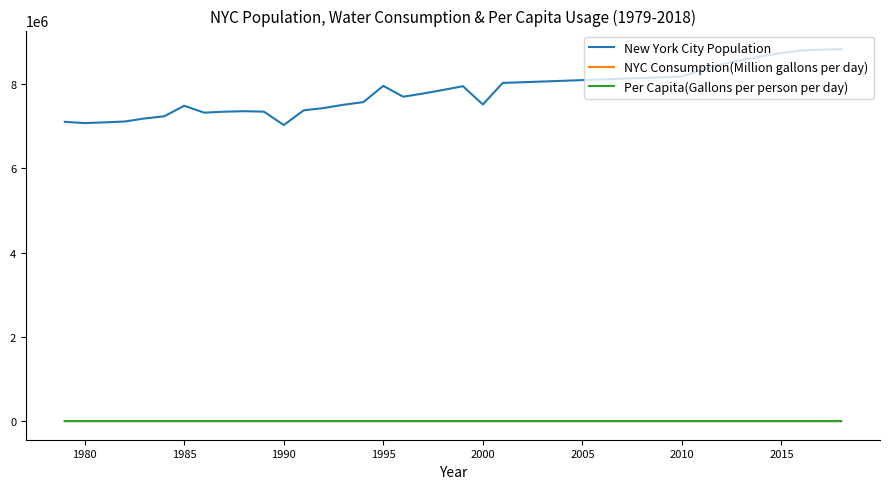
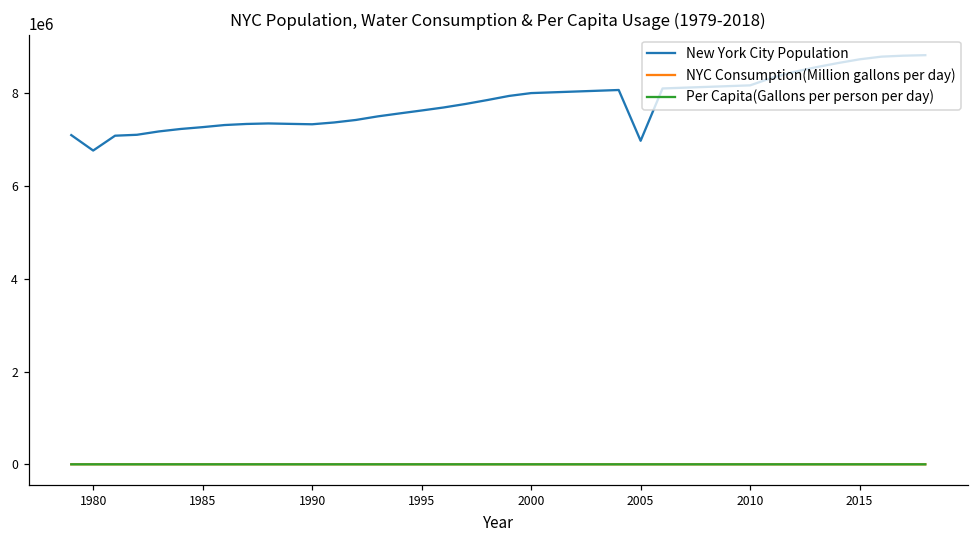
  {
    "New York City Population": {
-     "1980": 7100000,
-     "1985": 7500000,
-     "1990": 7000000,
-     "1995": 8000000,
-     "2000": 7500000,
-     "2005": 8100000
+     "1980": 6800000,
+     "1985": 7300000,
+     "1990": 7300000,
+     "1995": 7600000,
+     "2000": 8000000,
+     "2005": 7000000
    },
    "Per Capita(Gallons per person per day)": {
      "1980": 0,
      "1985": 0,
      "1990": 0,
      "1995": 0,
      "2000": 0,
      "2005": 0,
      "2010": 0,
      "2015": 0
    }
  }
